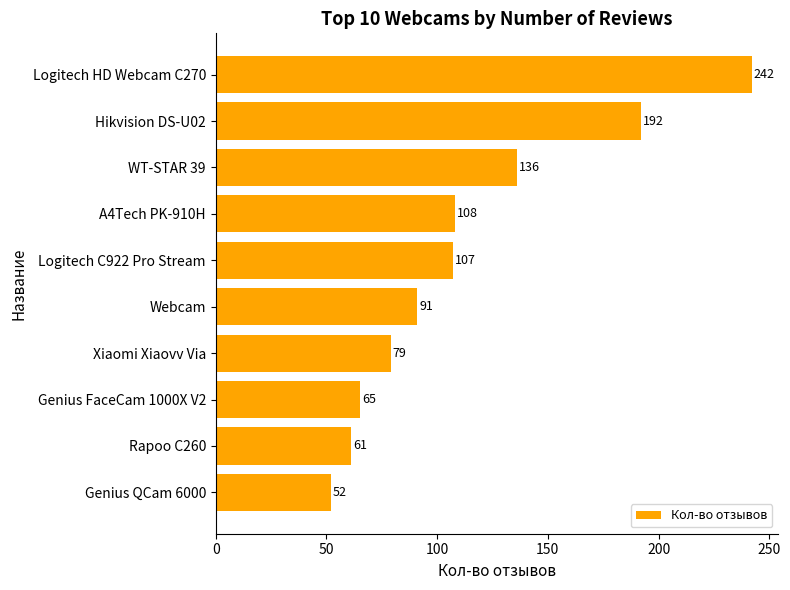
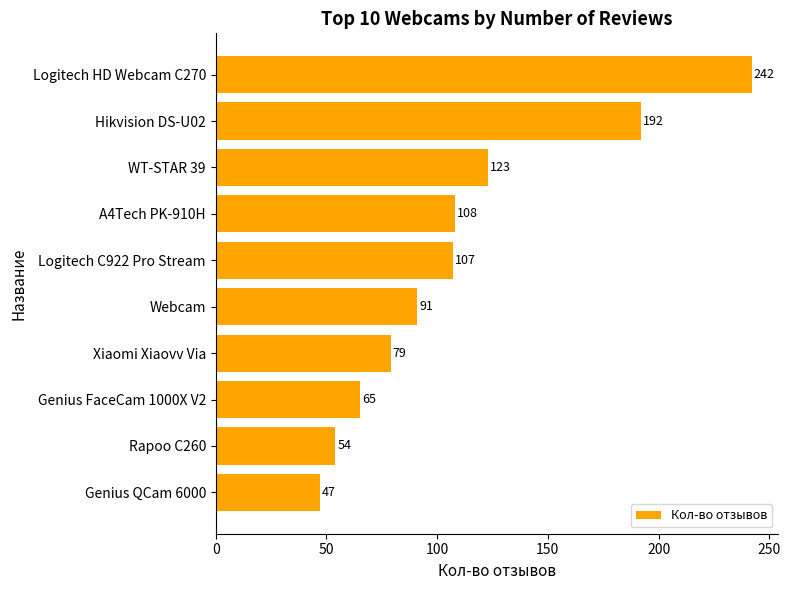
  {
    "Logitech HD Webcam C270": 242,
    "Hikvision DS-U02": 192,
-   "WT-STAR 39": 136,
+   "WT-STAR 39": 123,
    "A4Tech PK-910H": 108,
    "Logitech C922 Pro Stream": 107,
    "Webcam": 91,
    "Xiaomi Xiaovv Via": 79,
    "Genius FaceCam 1000X V2": 65,
-   "Rapoo C260": 61,
-   "Genius QCam 6000": 52
+   "Rapoo C260": 54,
+   "Genius QCam 6000": 47
  }
